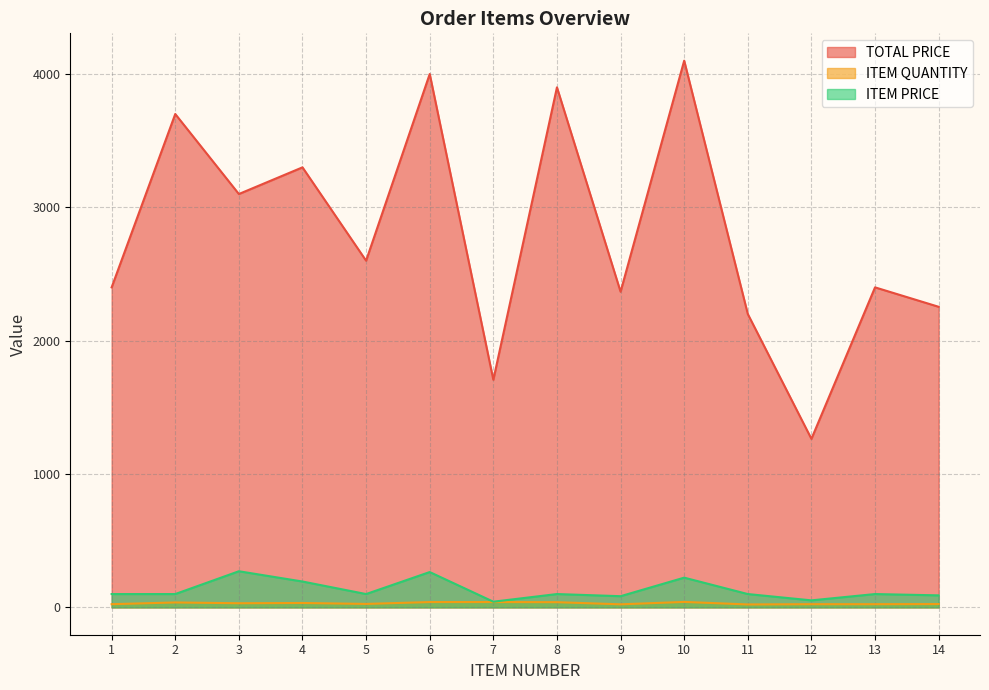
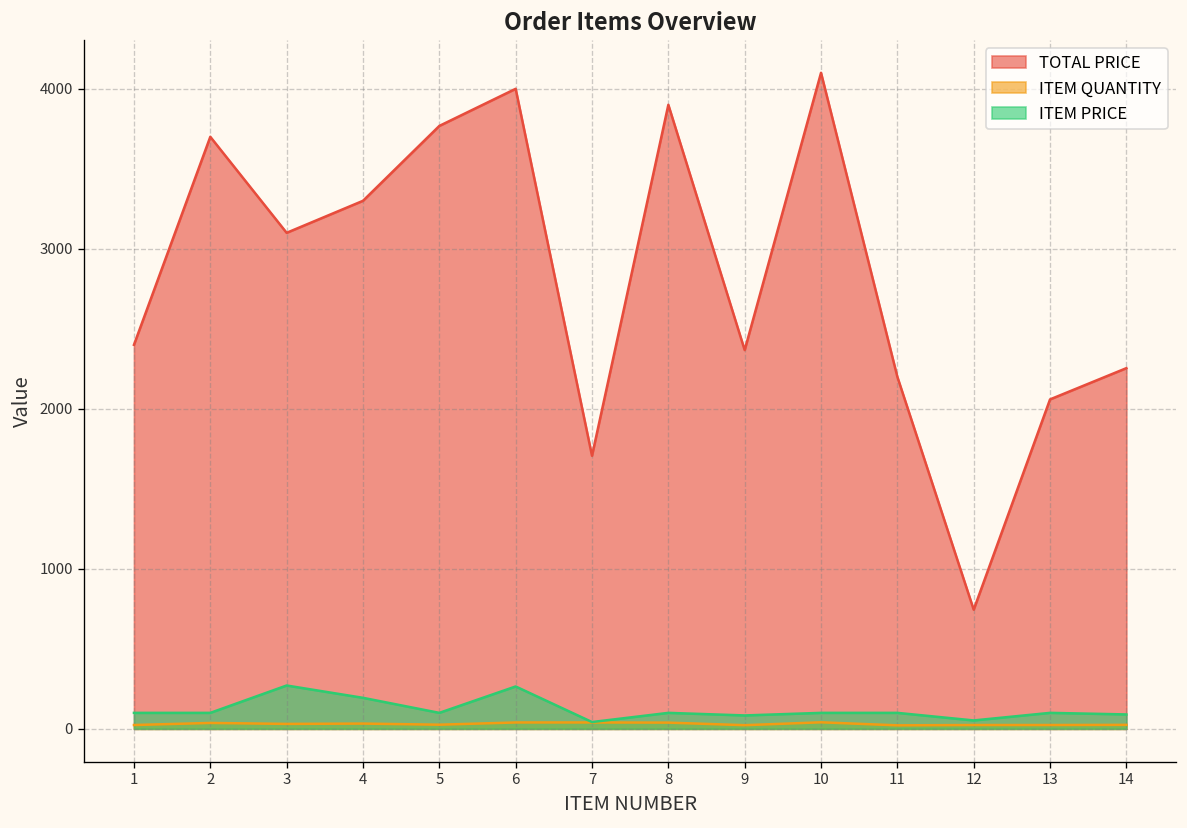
  {
    "TOTAL PRICE": {
      "1": 2400,
      "2": 3700,
      "3": 3100,
      "4": 3300,
-     "5": 2600,
+     "5": 3770,
      "6": 4000,
      "7": 1710,
      "8": 3900,
      "9": 2370,
      "10": 4100,
      "11": 2200,
-     "12": 1260,
-     "13": 2400,
+     "12": 740,
+     "13": 2060,
      "14": 2250
    },
    "ITEM QUANTITY": {
      "1": 20,
      "2": 40,
      "3": 30,
      "4": 30,
      "5": 30,
      "6": 40,
      "8": 40,
      "9": 20,
      "10": 40,
      "11": 20,
      "12": 20,
      "13": 20,
      "14": 30
    },
    "ITEM PRICE": {
      "1": 100,
      "2": 100,
      "3": 270,
      "4": 190,
      "5": 100,
      "6": 270,
      "8": 100,
      "9": 80,
-     "10": 220,
+     "10": 100,
      "11": 100,
      "12": 50,
      "13": 100,
      "14": 90
    }
  }
